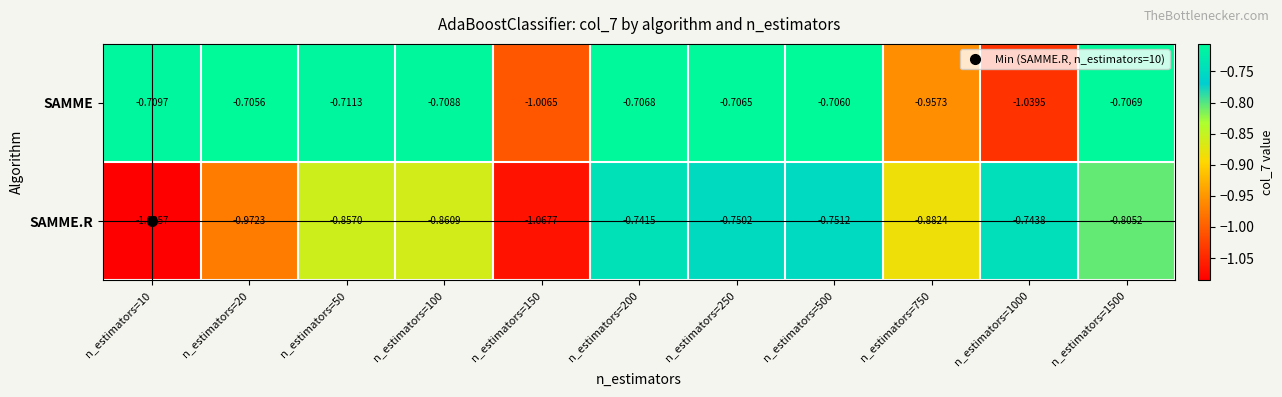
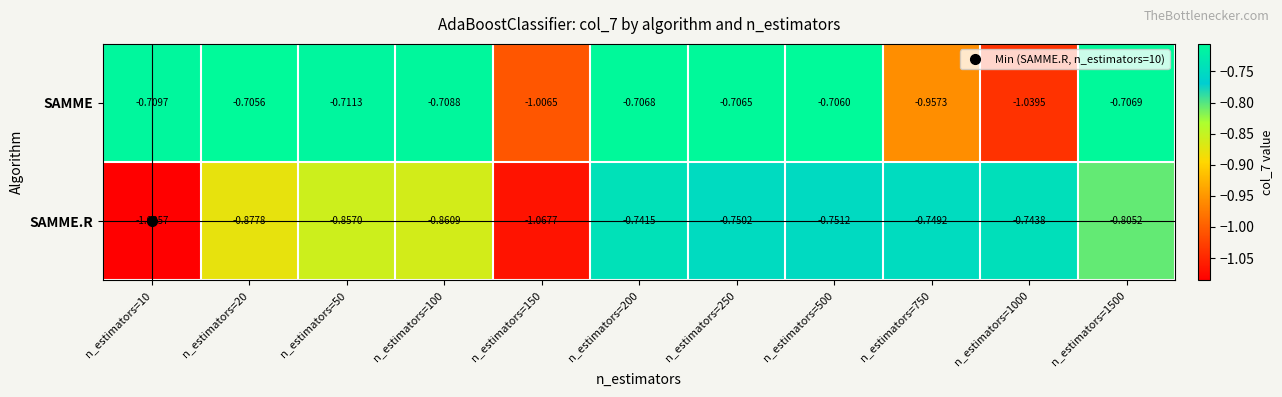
  {
    "SAMME": {
      "n_estimators=10": -0.7097,
      "n_estimators=20": -0.7056,
      "n_estimators=50": -0.7113,
      "n_estimators=100": -0.7088,
      "n_estimators=150": -1.0065,
      "n_estimators=200": -0.7068,
      "n_estimators=250": -0.7065,
      "n_estimators=500": -0.7060,
      "n_estimators=750": -0.9573,
      "n_estimators=1000": -1.0395,
      "n_estimators=1500": -0.7069
    },
    "SAMME.R": {
-     "n_estimators=20": -0.9723,
+     "n_estimators=20": -0.8778,
      "n_estimators=50": -0.8570,
      "n_estimators=100": -0.8609,
      "n_estimators=150": -1.0677,
      "n_estimators=200": -0.7415,
      "n_estimators=250": -0.7502,
      "n_estimators=500": -0.7512,
-     "n_estimators=750": -0.8824,
+     "n_estimators=750": -0.7492,
      "n_estimators=1000": -0.7438,
      "n_estimators=1500": -0.8052
    }
  }
